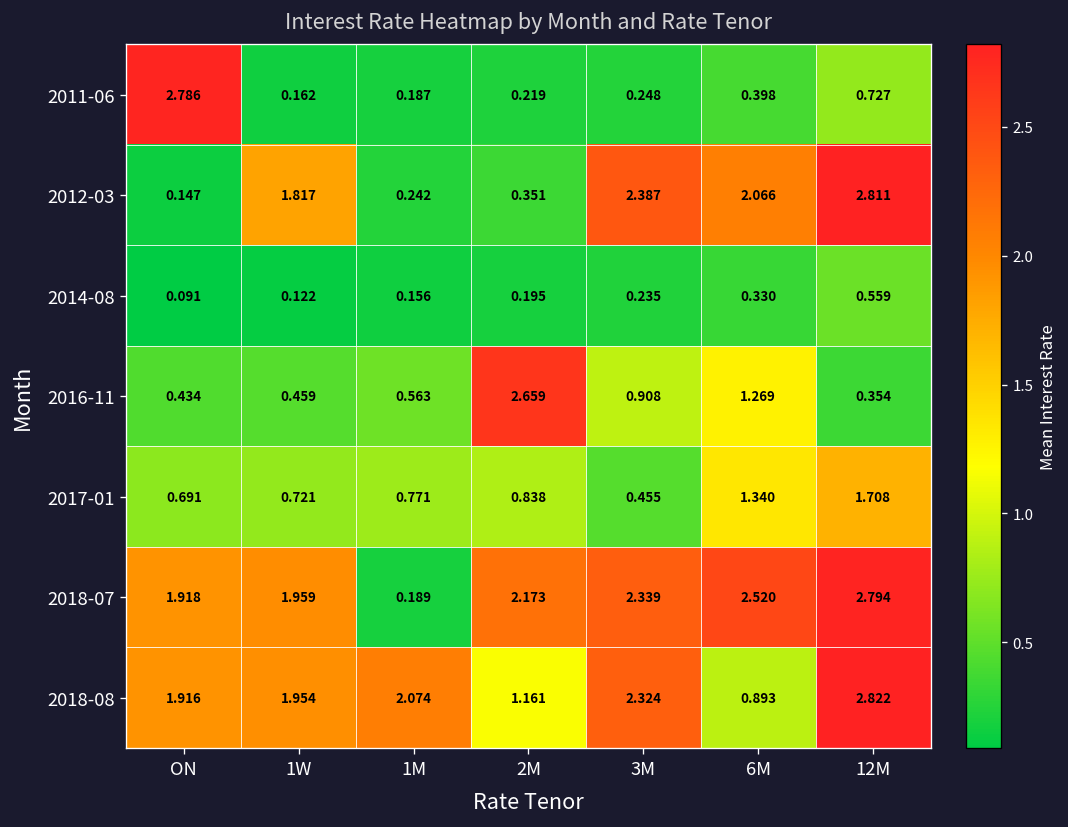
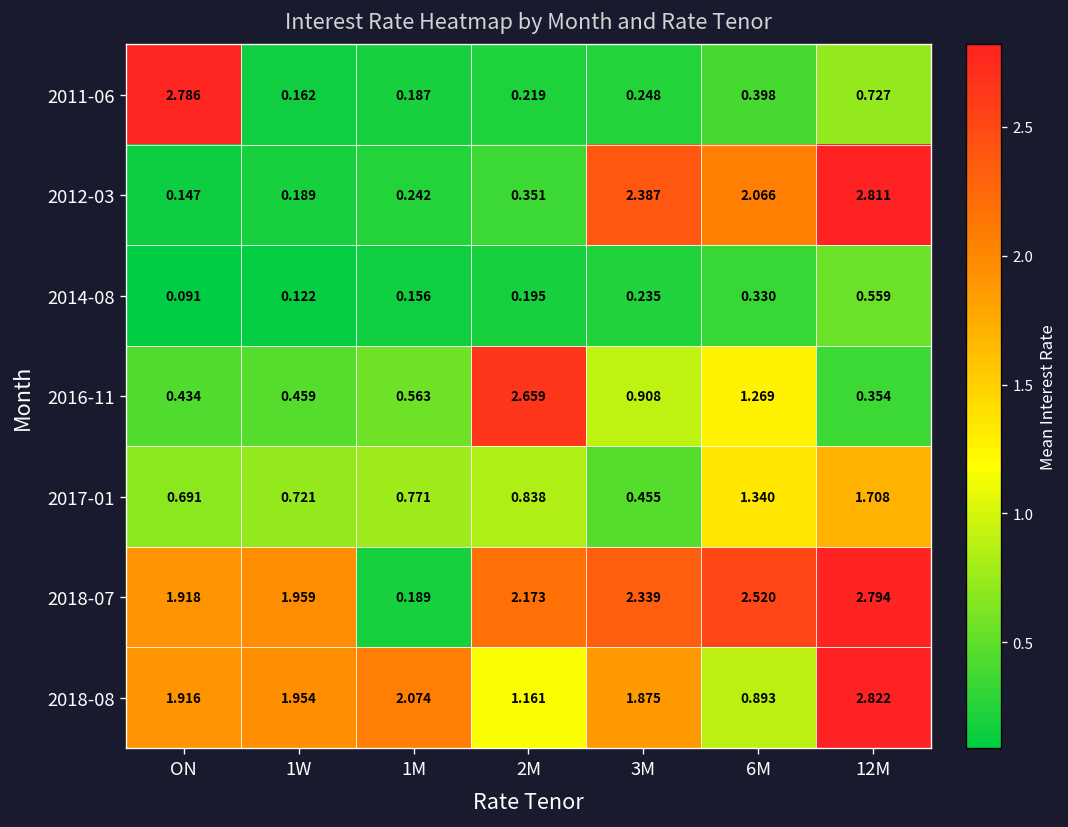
  {
    "2011-06": {
      "ON": 2.786,
      "1W": 0.162,
      "1M": 0.187,
      "2M": 0.219,
      "3M": 0.248,
      "6M": 0.398,
      "12M": 0.727
    },
    "2012-03": {
      "ON": 0.147,
-     "1W": 1.817,
+     "1W": 0.189,
      "1M": 0.242,
      "2M": 0.351,
      "3M": 2.387,
      "6M": 2.066,
      "12M": 2.811
    },
    "2014-08": {
      "ON": 0.091,
      "1W": 0.122,
      "1M": 0.156,
      "2M": 0.195,
      "3M": 0.235,
      "6M": 0.330,
      "12M": 0.559
    },
    "2016-11": {
      "ON": 0.434,
      "1W": 0.459,
      "1M": 0.563,
      "2M": 2.659,
      "3M": 0.908,
      "6M": 1.269,
      "12M": 0.354
    },
    "2017-01": {
      "ON": 0.691,
      "1W": 0.721,
      "1M": 0.771,
      "2M": 0.838,
      "3M": 0.455,
      "6M": 1.340,
      "12M": 1.708
    },
    "2018-07": {
      "ON": 1.918,
      "1W": 1.959,
      "1M": 0.189,
      "2M": 2.173,
      "3M": 2.339,
      "6M": 2.520,
      "12M": 2.794
    },
    "2018-08": {
      "ON": 1.916,
      "1W": 1.954,
      "1M": 2.074,
      "2M": 1.161,
-     "3M": 2.324,
+     "3M": 1.875,
      "6M": 0.893,
      "12M": 2.822
    }
  }
